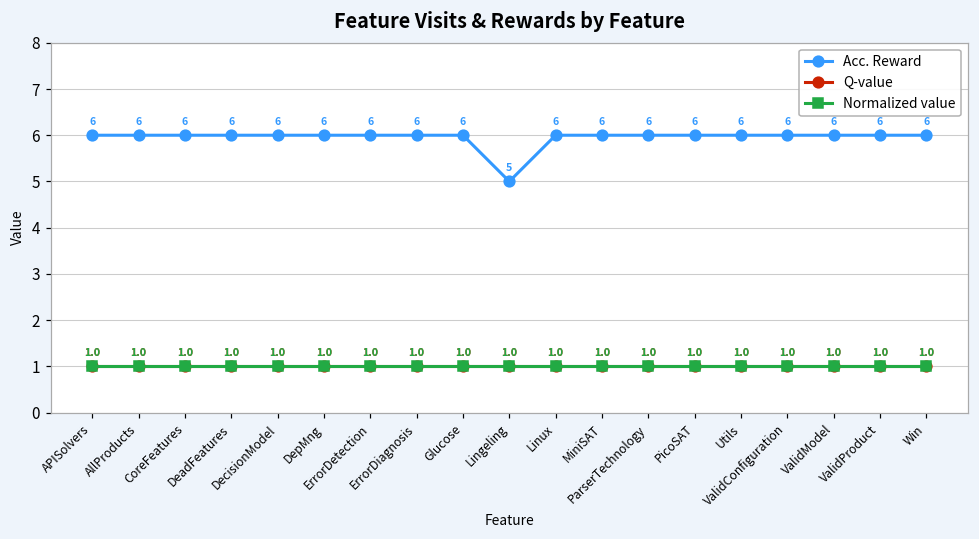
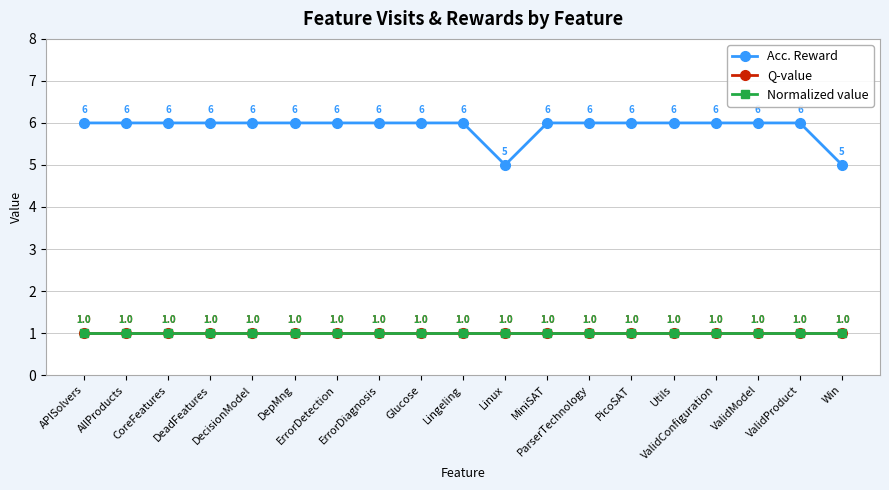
  {
    "Acc. Reward": {
      "APISolvers": 6,
      "AllProducts": 6,
      "CoreFeatures": 6,
      "DeadFeatures": 6,
      "DecisionModel": 6,
      "DepMng": 6,
      "ErrorDetection": 6,
      "ErrorDiagnosis": 6,
      "Glucose": 6,
-     "Lingeling": 5,
-     "Linux": 6,
+     "Lingeling": 6,
+     "Linux": 5,
      "MiniSAT": 6,
      "ParserTechnology": 6,
      "PicoSAT": 6,
      "Utils": 6,
      "ValidConfiguration": 6,
-     "Win": 6
+     "Win": 5
    }
  }
